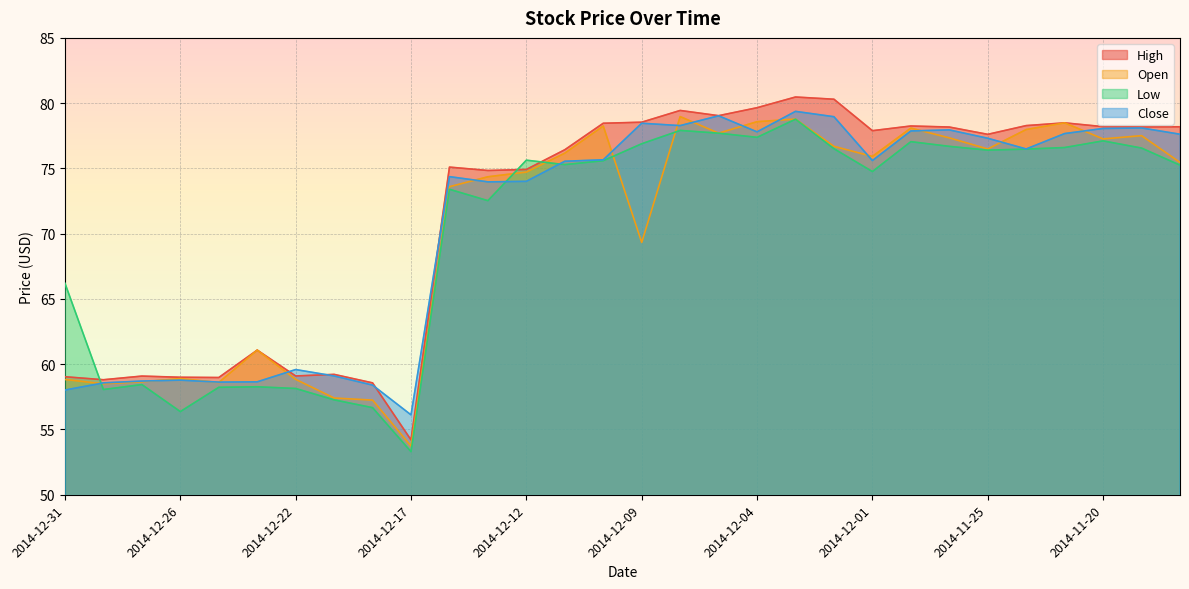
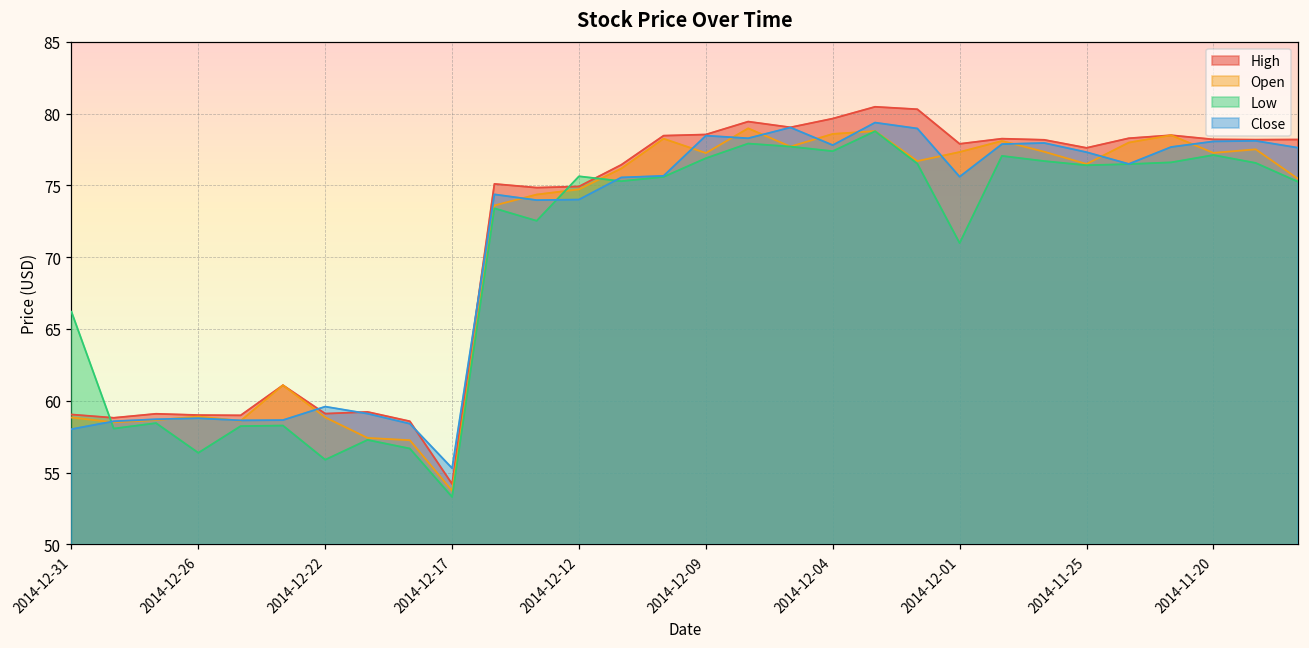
  {
    "High": {
      "2014-12-31": 59.0,
      "2014-12-22": 59.1,
      "2014-12-17": 54.2,
      "2014-12-12": 74.9,
      "2014-12-04": 79.7,
      "2014-12-01": 77.9,
      "2014-11-25": 77.6
    },
    "Open": {
      "2014-12-31": 58.8,
      "2014-12-22": 58.8,
      "2014-12-17": 53.7,
      "2014-12-12": 74.7,
-     "2014-12-09": 69.3,
+     "2014-12-09": 77.3,
      "2014-12-04": 78.6,
-     "2014-12-01": 75.9
+     "2014-12-01": 77.3
    },
    "Low": {
      "2014-12-31": 66.2,
      "2014-12-26": 56.4,
-     "2014-12-22": 58.1,
+     "2014-12-22": 55.9,
      "2014-12-17": 53.3,
      "2014-12-12": 75.6,
      "2014-12-09": 76.9,
      "2014-12-04": 77.4,
-     "2014-12-01": 74.8
+     "2014-12-01": 71.0
    },
    "Close": {
      "2014-12-31": 58.0,
      "2014-12-22": 59.6,
-     "2014-12-17": 56.1,
+     "2014-12-17": 55.3,
      "2014-12-12": 74.0,
      "2014-12-04": 77.8,
      "2014-12-01": 75.6,
      "2014-11-25": 77.3
    }
  }
